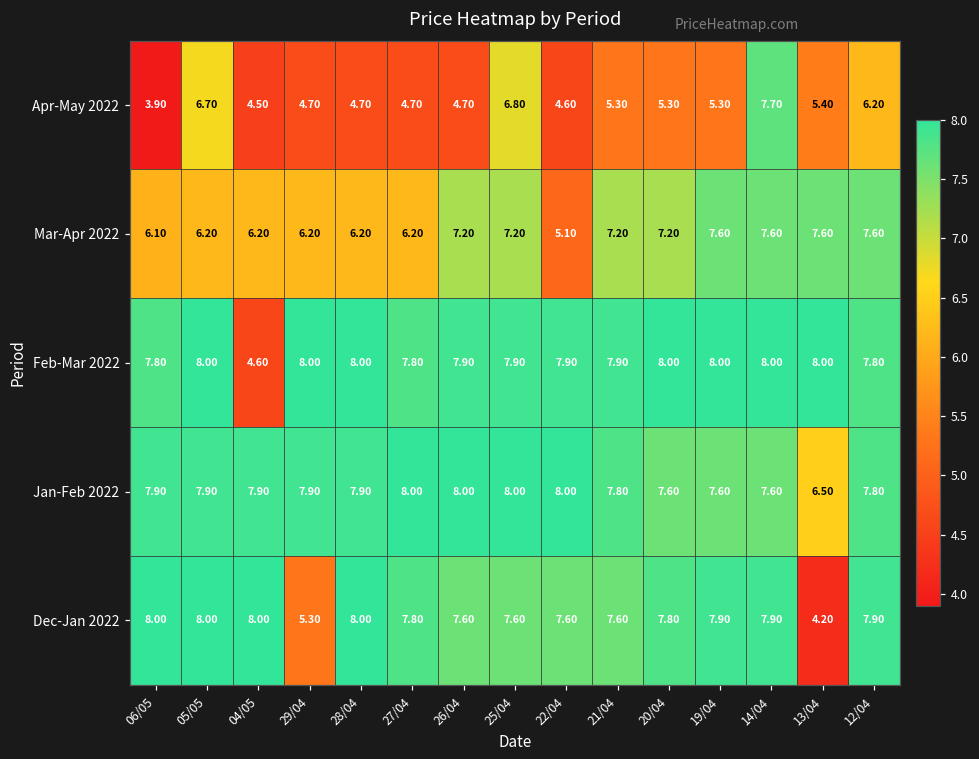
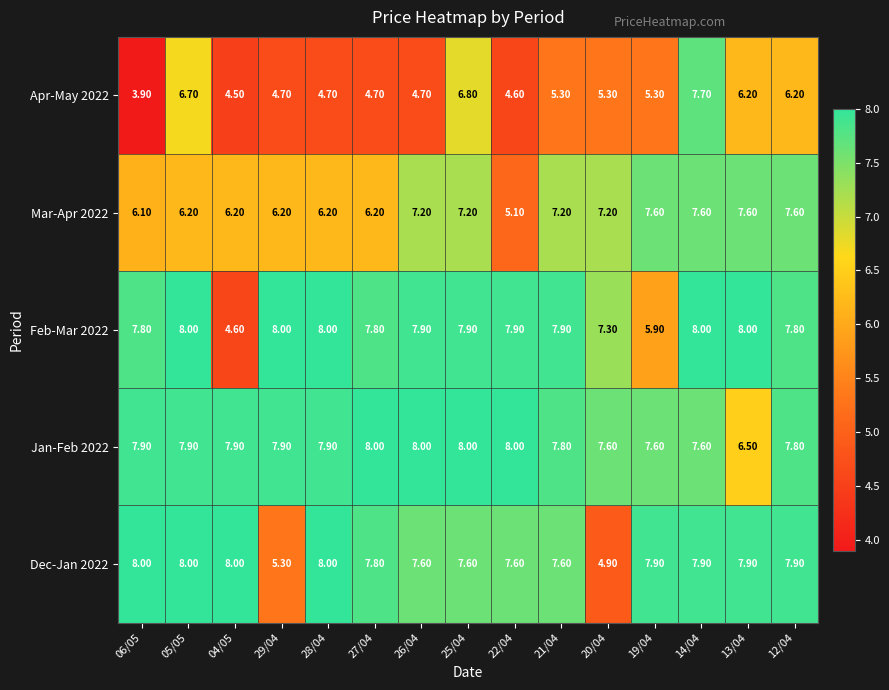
  {
    "Apr-May 2022": {
      "06/05": 3.90,
      "05/05": 6.70,
      "04/05": 4.50,
      "29/04": 4.70,
      "28/04": 4.70,
      "27/04": 4.70,
      "26/04": 4.70,
      "25/04": 6.80,
      "22/04": 4.60,
      "21/04": 5.30,
      "20/04": 5.30,
      "19/04": 5.30,
      "14/04": 7.70,
-     "13/04": 5.40,
+     "13/04": 6.20,
      "12/04": 6.20
    },
    "Mar-Apr 2022": {
      "06/05": 6.10,
      "05/05": 6.20,
      "04/05": 6.20,
      "29/04": 6.20,
      "28/04": 6.20,
      "27/04": 6.20,
      "26/04": 7.20,
      "25/04": 7.20,
      "22/04": 5.10,
      "21/04": 7.20,
      "20/04": 7.20,
      "19/04": 7.60,
      "14/04": 7.60,
      "13/04": 7.60,
      "12/04": 7.60
    },
    "Feb-Mar 2022": {
      "06/05": 7.80,
      "05/05": 8.00,
      "04/05": 4.60,
      "29/04": 8.00,
      "28/04": 8.00,
      "27/04": 7.80,
      "26/04": 7.90,
      "25/04": 7.90,
      "22/04": 7.90,
      "21/04": 7.90,
-     "20/04": 8.00,
-     "19/04": 8.00,
+     "20/04": 7.30,
+     "19/04": 5.90,
      "14/04": 8.00,
      "13/04": 8.00,
      "12/04": 7.80
    },
    "Jan-Feb 2022": {
      "06/05": 7.90,
      "05/05": 7.90,
      "04/05": 7.90,
      "29/04": 7.90,
      "28/04": 7.90,
      "27/04": 8.00,
      "26/04": 8.00,
      "25/04": 8.00,
      "22/04": 8.00,
      "21/04": 7.80,
      "20/04": 7.60,
      "19/04": 7.60,
      "14/04": 7.60,
      "13/04": 6.50,
      "12/04": 7.80
    },
    "Dec-Jan 2022": {
      "06/05": 8.00,
      "05/05": 8.00,
      "04/05": 8.00,
      "29/04": 5.30,
      "28/04": 8.00,
      "27/04": 7.80,
      "26/04": 7.60,
      "25/04": 7.60,
      "22/04": 7.60,
      "21/04": 7.60,
-     "20/04": 7.80,
+     "20/04": 4.90,
      "19/04": 7.90,
      "14/04": 7.90,
-     "13/04": 4.20,
+     "13/04": 7.90,
      "12/04": 7.90
    }
  }
